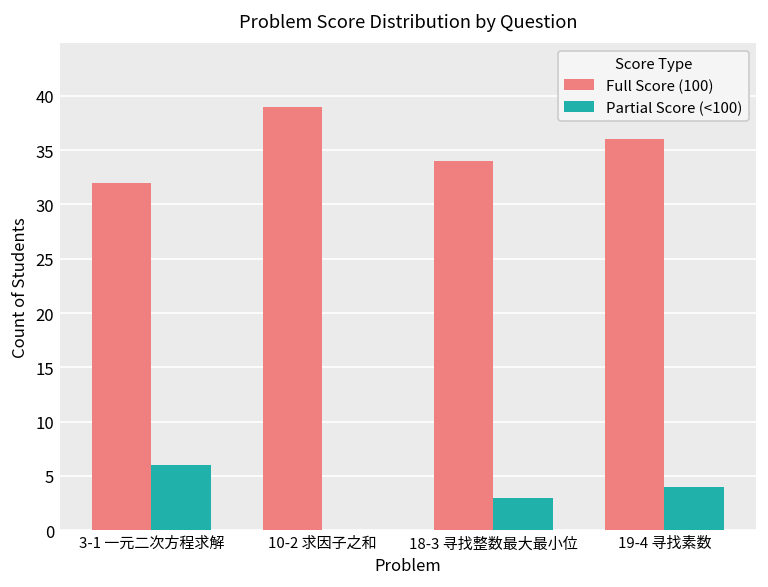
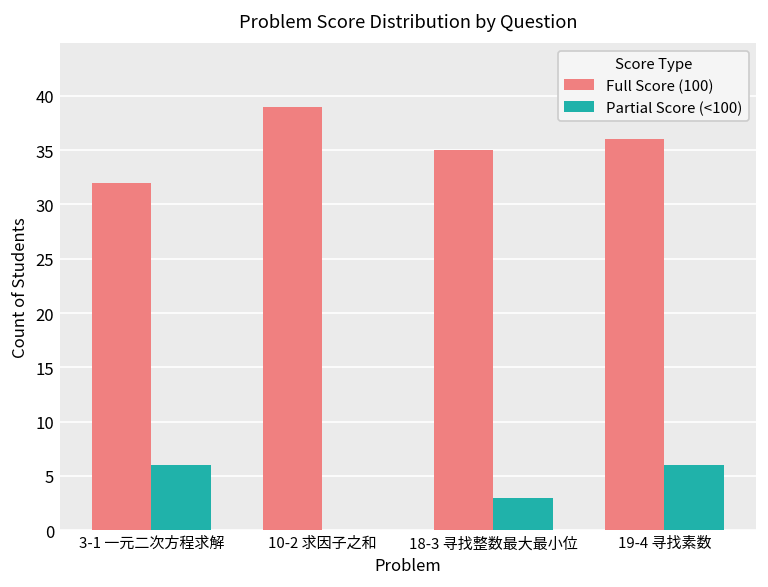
  {
    "Full Score (100)": {
      "3-1 一元二次方程求解": 32,
      "10-2 求因子之和": 39,
-     "18-3 寻找整数最大最小位": 34,
+     "18-3 寻找整数最大最小位": 35,
      "19-4 寻找素数": 36
    },
    "Partial Score (<100)": {
      "3-1 一元二次方程求解": 6,
      "10-2 求因子之和": 0,
      "18-3 寻找整数最大最小位": 3,
-     "19-4 寻找素数": 4
+     "19-4 寻找素数": 6
    }
  }
